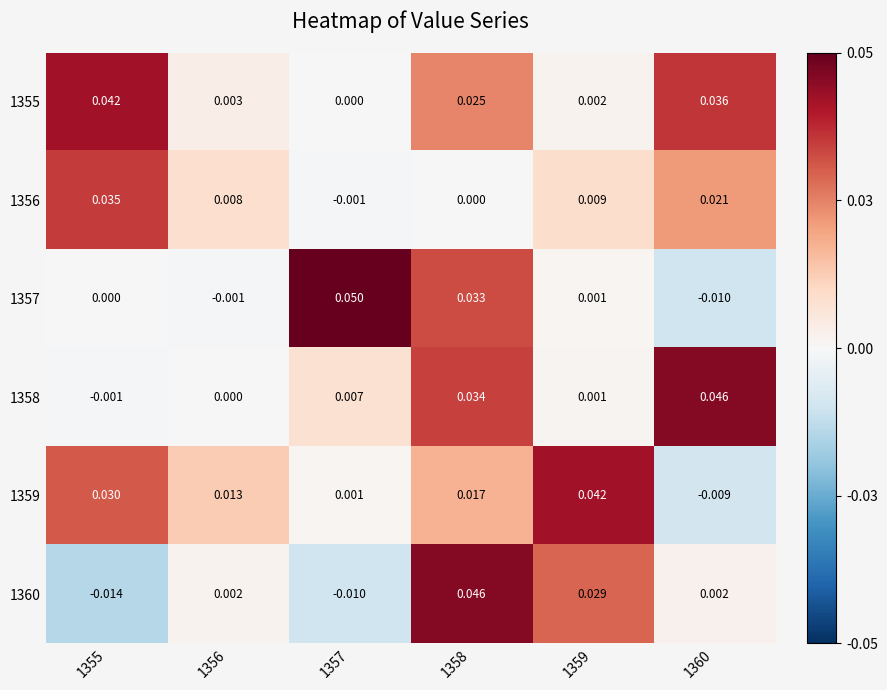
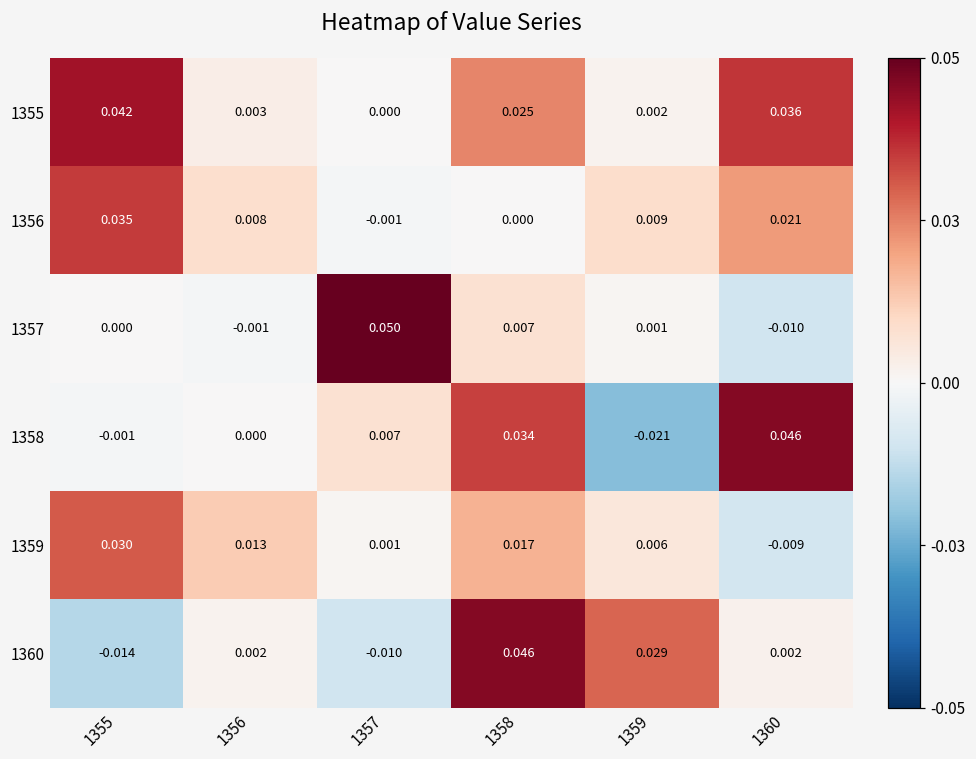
  {
    "1355": {
      "1355": 0.042,
      "1356": 0.003,
      "1357": 0.000,
      "1358": 0.025,
      "1359": 0.002,
      "1360": 0.036
    },
    "1356": {
      "1355": 0.035,
      "1356": 0.008,
      "1357": -0.001,
      "1358": 0.000,
      "1359": 0.009,
      "1360": 0.021
    },
    "1357": {
      "1355": 0.000,
      "1356": -0.001,
      "1357": 0.050,
-     "1358": 0.033,
+     "1358": 0.007,
      "1359": 0.001,
      "1360": -0.010
    },
    "1358": {
      "1355": -0.001,
      "1356": 0.000,
      "1357": 0.007,
      "1358": 0.034,
-     "1359": 0.001,
+     "1359": -0.021,
      "1360": 0.046
    },
    "1359": {
      "1355": 0.030,
      "1356": 0.013,
      "1357": 0.001,
      "1358": 0.017,
-     "1359": 0.042,
+     "1359": 0.006,
      "1360": -0.009
    },
    "1360": {
      "1355": -0.014,
      "1356": 0.002,
      "1357": -0.010,
      "1358": 0.046,
      "1359": 0.029,
      "1360": 0.002
    }
  }
